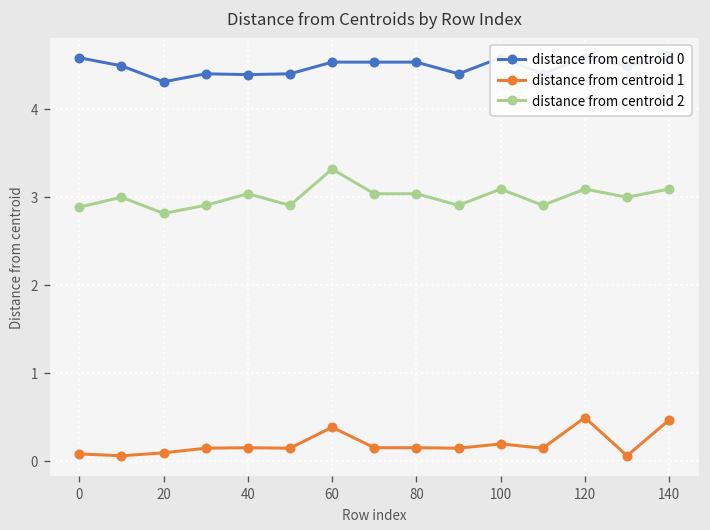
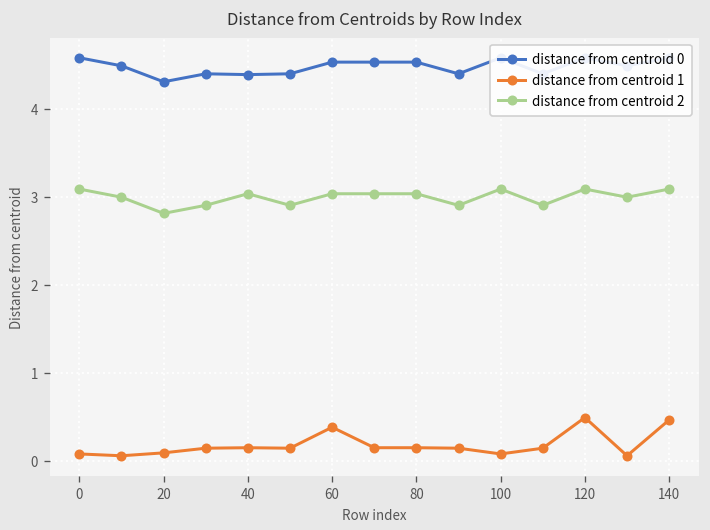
  {
    "distance from centroid 0": {
      "0": 4.6,
      "20": 4.3,
      "40": 4.4,
      "60": 4.5,
      "80": 4.5
    },
    "distance from centroid 1": {
      "0": 0.1,
      "20": 0.1,
      "40": 0.1,
      "60": 0.4,
      "80": 0.1,
-     "100": 0.2,
+     "100": 0.1,
      "120": 0.5,
      "140": 0.5
    },
    "distance from centroid 2": {
-     "0": 2.9,
+     "0": 3.1,
      "20": 2.8,
      "40": 3.0,
-     "60": 3.3,
+     "60": 3.0,
      "80": 3.0,
      "100": 3.1,
      "120": 3.1,
      "140": 3.1
    }
  }
